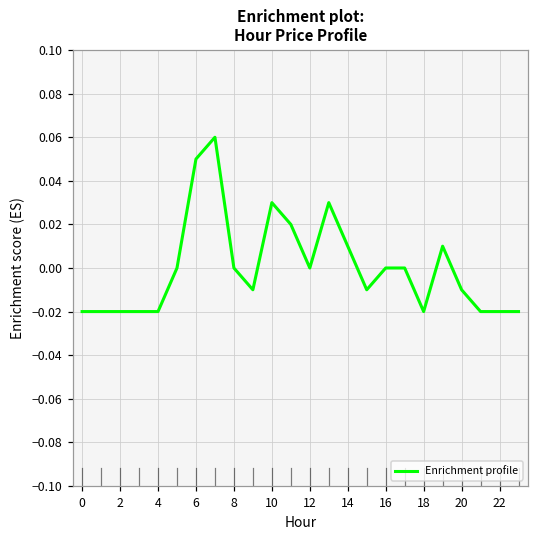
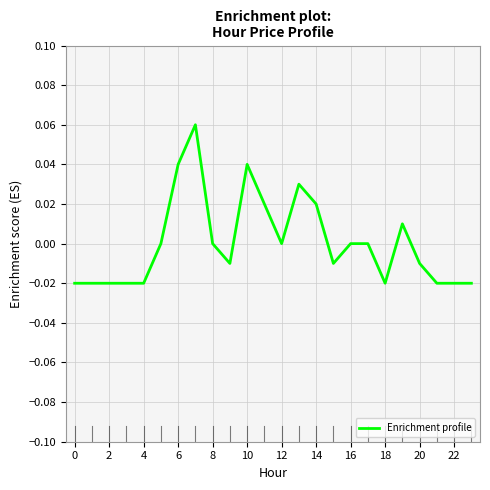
  {
    "0": -0.02,
    "2": -0.02,
    "4": -0.02,
-   "6": 0.05,
+   "6": 0.04,
    "8": 0.00,
-   "10": 0.03,
+   "10": 0.04,
    "12": 0.00,
-   "14": 0.01,
+   "14": 0.02,
    "16": 0.00,
    "18": -0.02,
    "20": -0.01,
    "22": -0.02
  }
